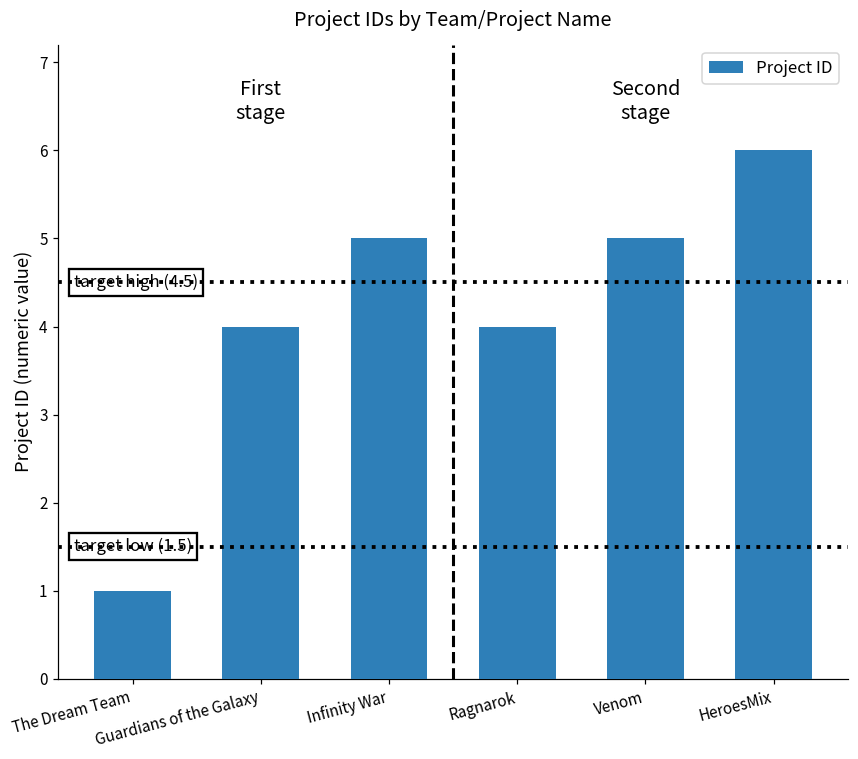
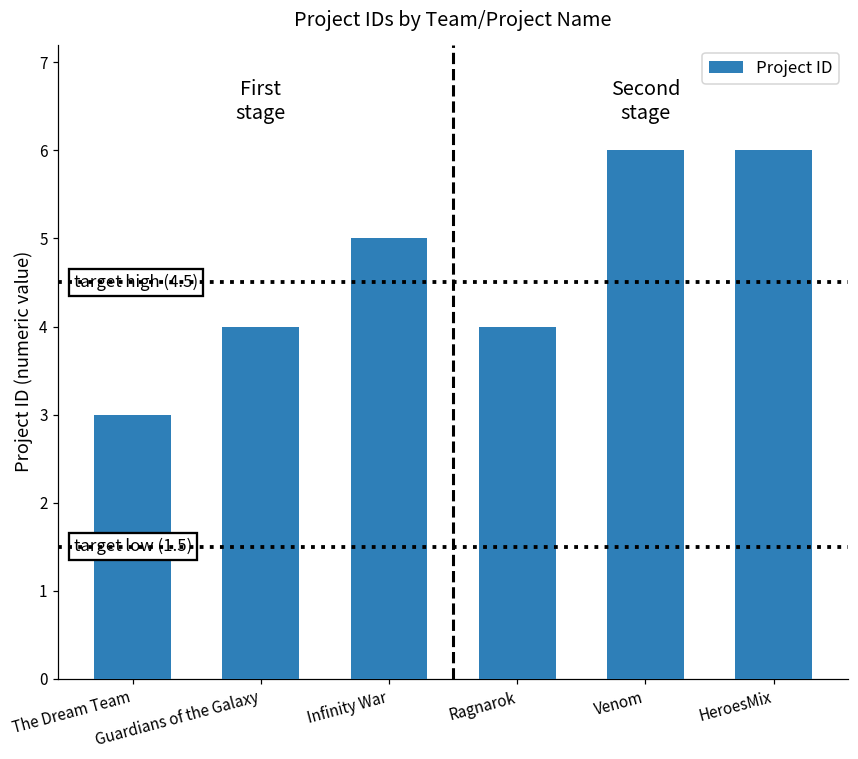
  {
-   "The Dream Team": 1,
+   "The Dream Team": 3,
    "Guardians of the Galaxy": 4,
    "Infinity War": 5,
    "Ragnarok": 4,
-   "Venom": 5,
+   "Venom": 6,
    "HeroesMix": 6
  }
